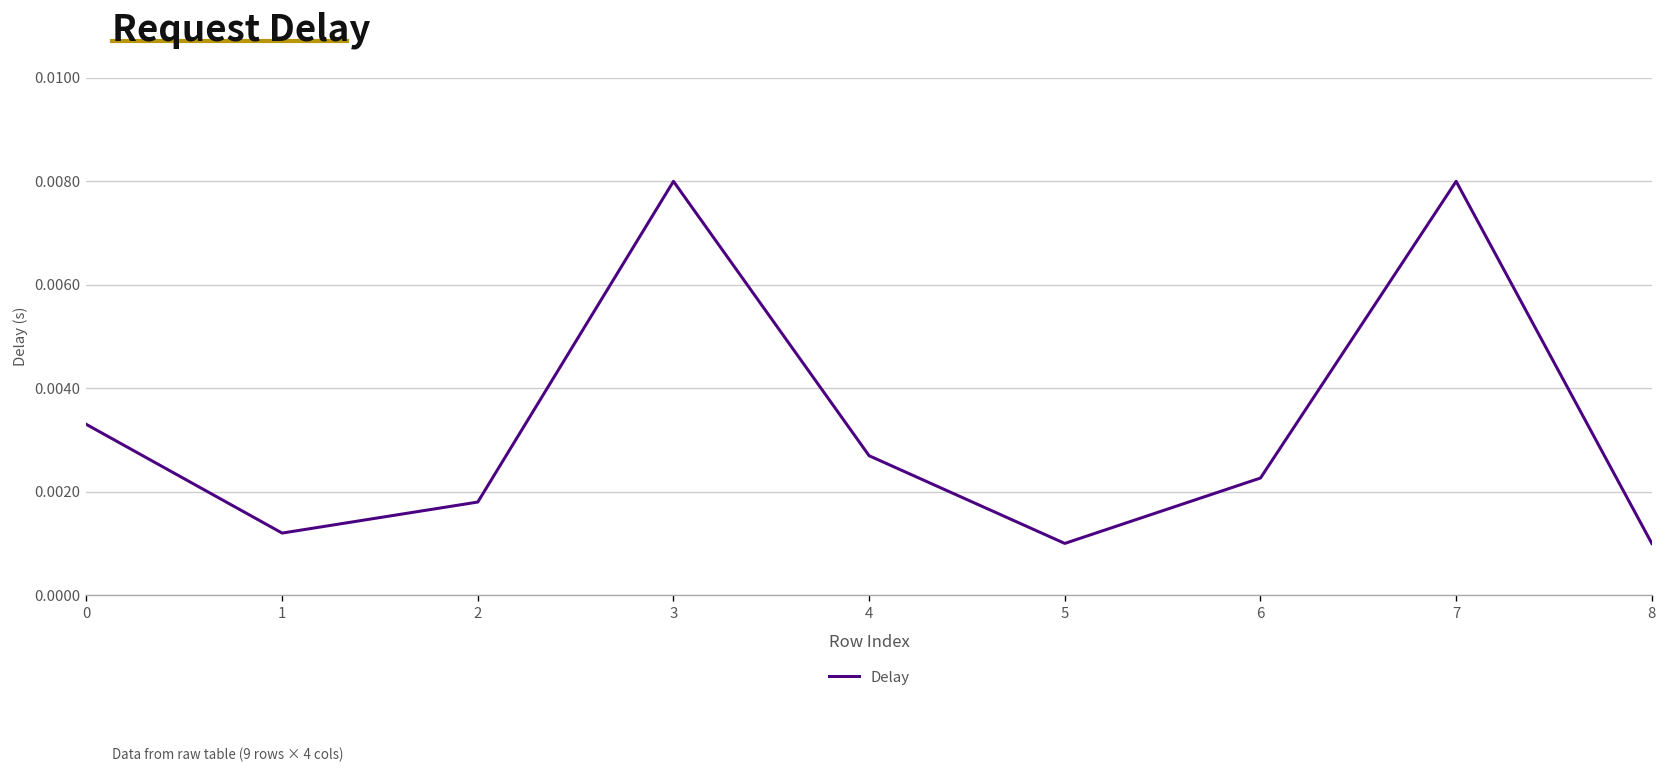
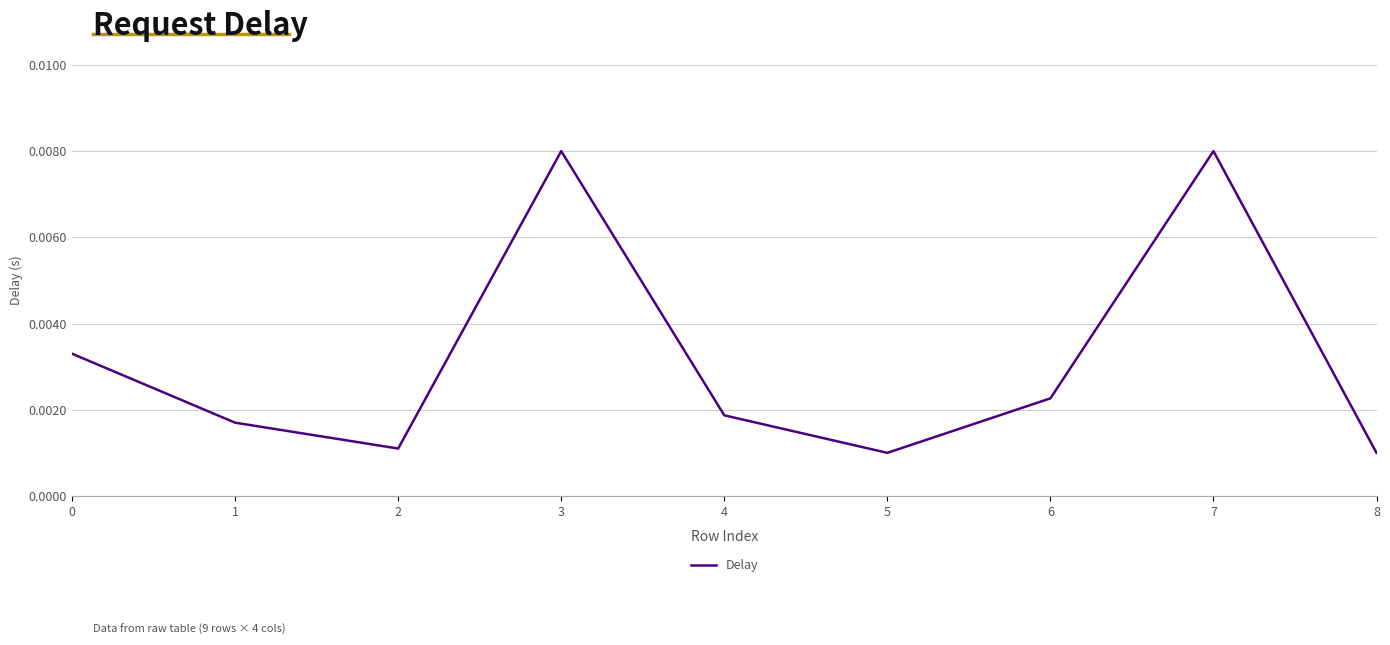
  {
    "0": 0.0033,
-   "1": 0.0012,
-   "2": 0.0018,
+   "1": 0.0017,
+   "2": 0.0011,
    "3": 0.0080,
-   "4": 0.0027,
+   "4": 0.0019,
    "5": 0.0010,
    "6": 0.0023,
    "7": 0.0080,
    "8": 0.0010
  }
